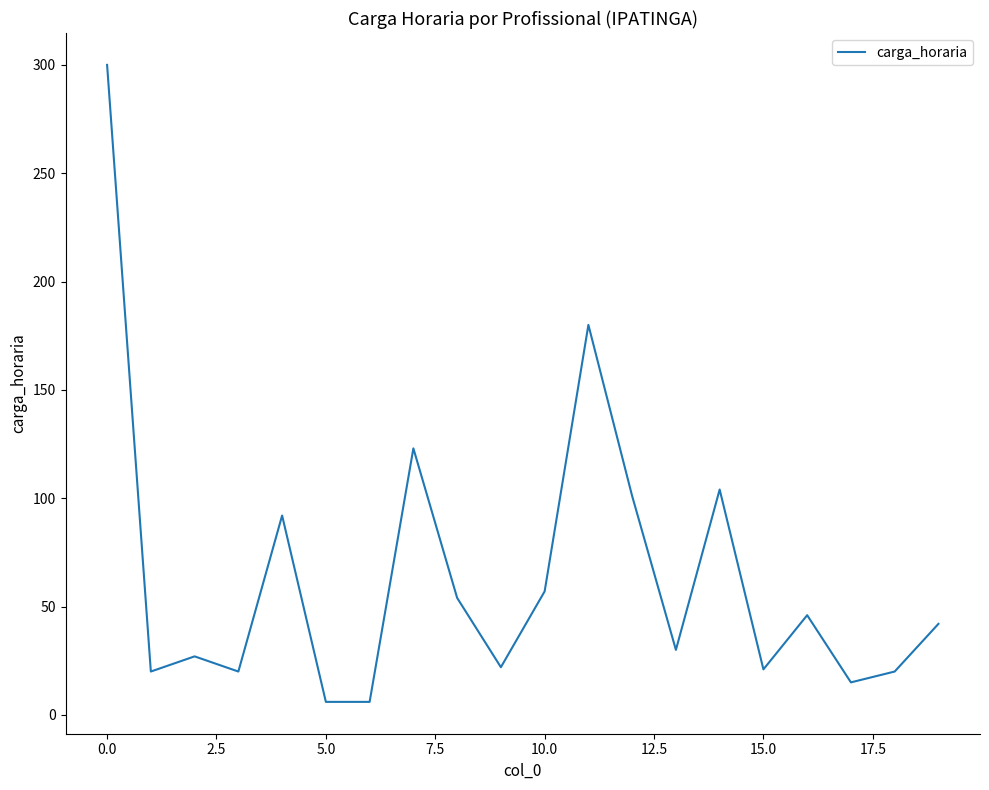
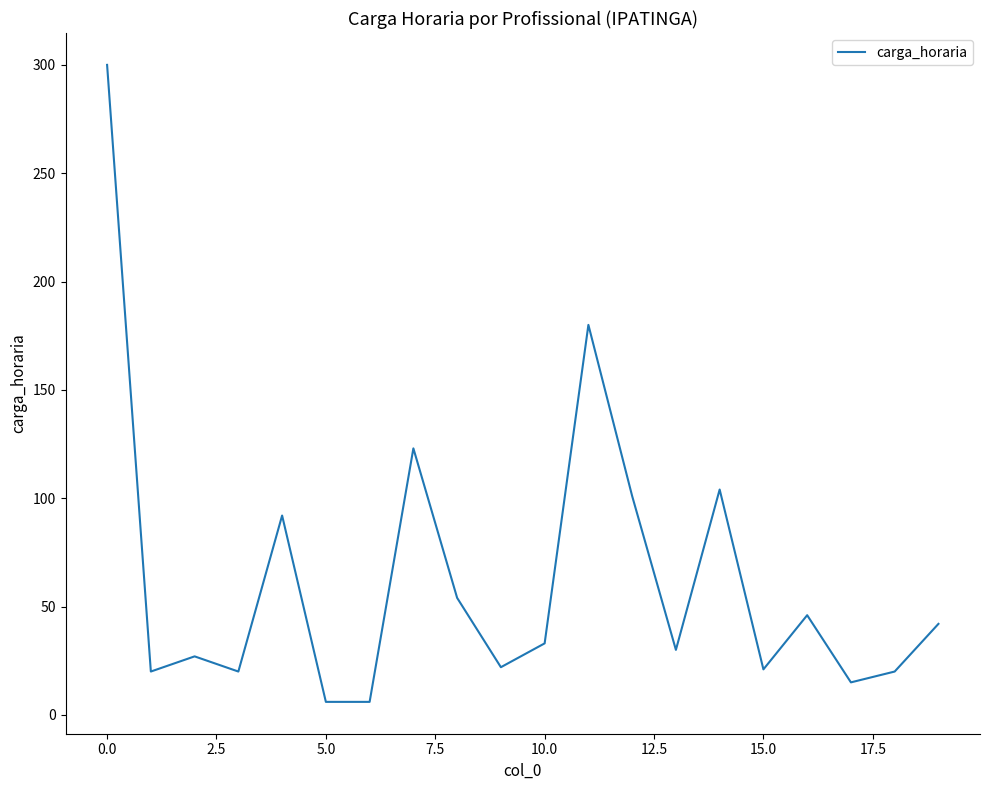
  {
    "0.0": 300,
    "5.0": 6,
-   "10.0": 57,
+   "10.0": 33,
    "15.0": 21
  }
